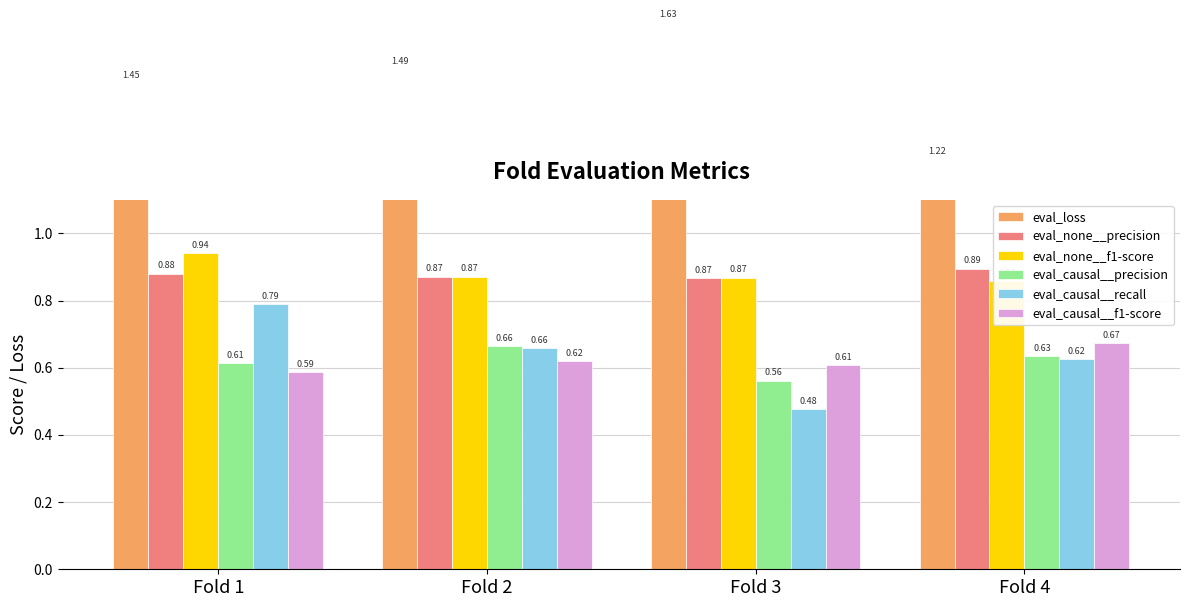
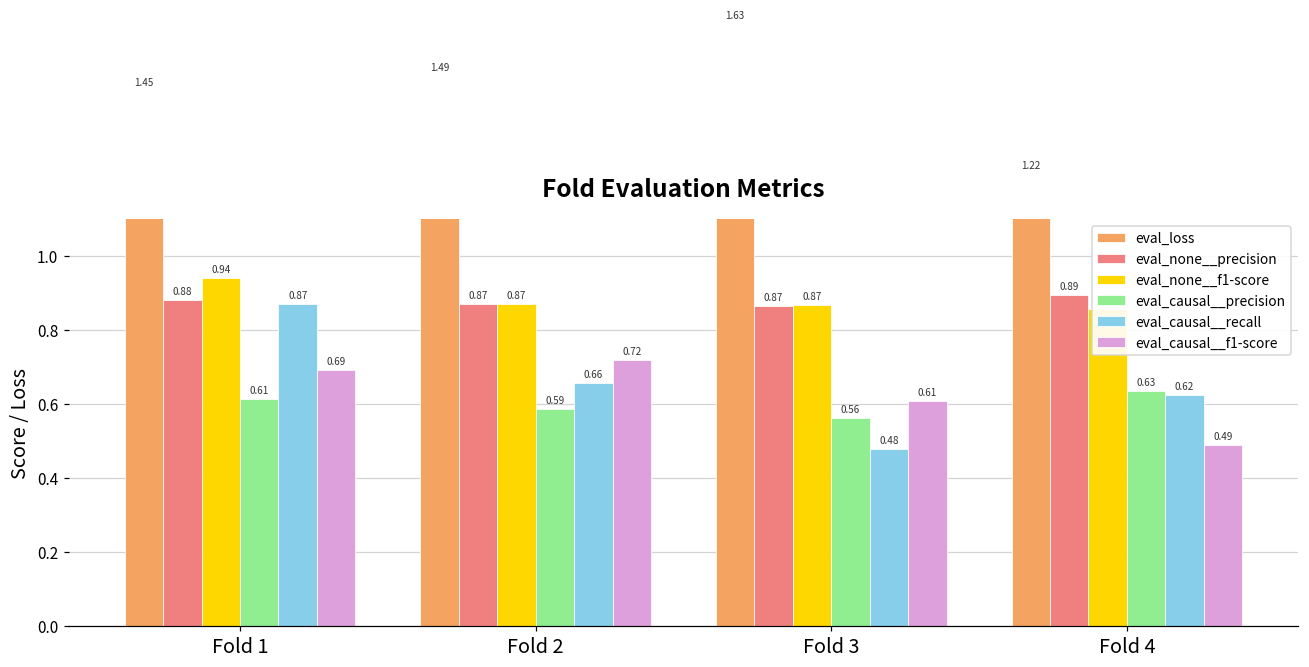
  {
    "eval_none__f1-score": {
      "Fold 1": 0.94,
      "Fold 2": 0.87,
      "Fold 3": 0.87
    },
    "eval_causal__precision": {
      "Fold 1": 0.61,
-     "Fold 2": 0.66,
+     "Fold 2": 0.59,
      "Fold 3": 0.56,
      "Fold 4": 0.63
    },
    "eval_causal__recall": {
-     "Fold 1": 0.79,
+     "Fold 1": 0.87,
      "Fold 2": 0.66,
      "Fold 3": 0.48,
      "Fold 4": 0.62
    },
    "eval_causal__f1-score": {
-     "Fold 1": 0.59,
-     "Fold 2": 0.62,
+     "Fold 1": 0.69,
+     "Fold 2": 0.72,
      "Fold 3": 0.61,
-     "Fold 4": 0.67
+     "Fold 4": 0.49
    }
  }
